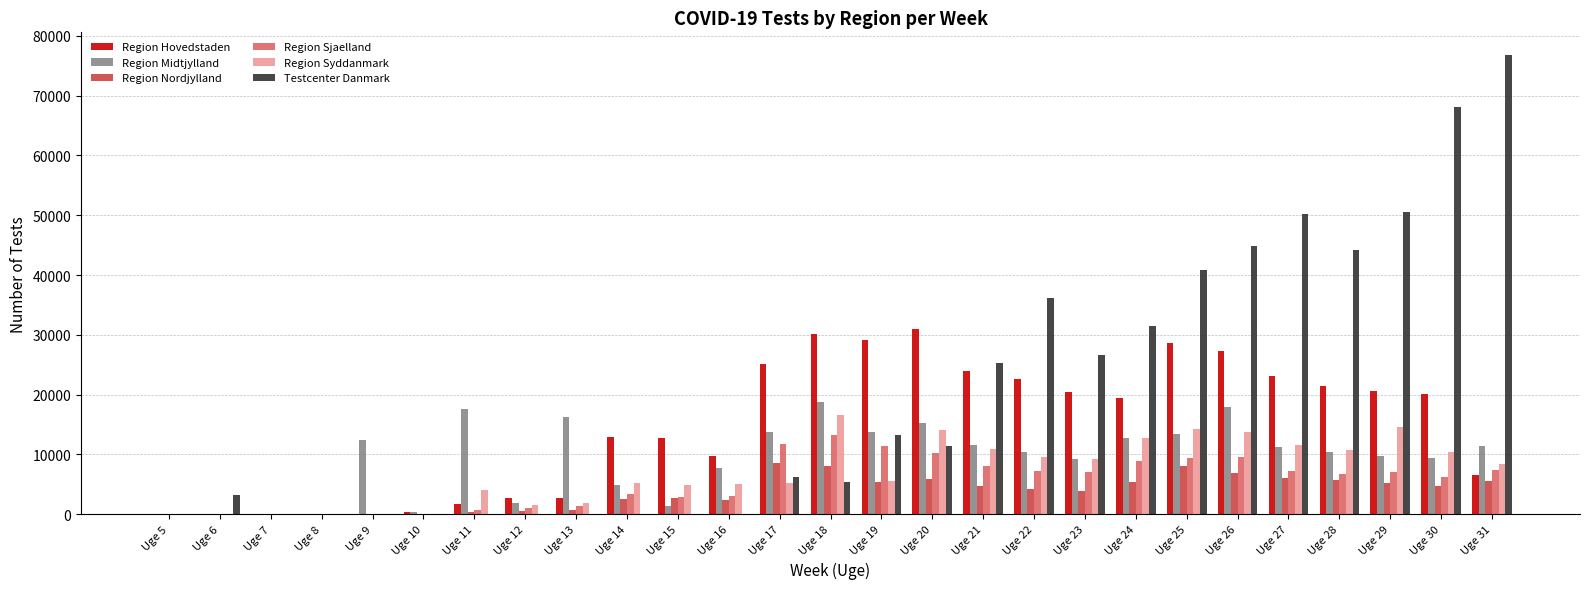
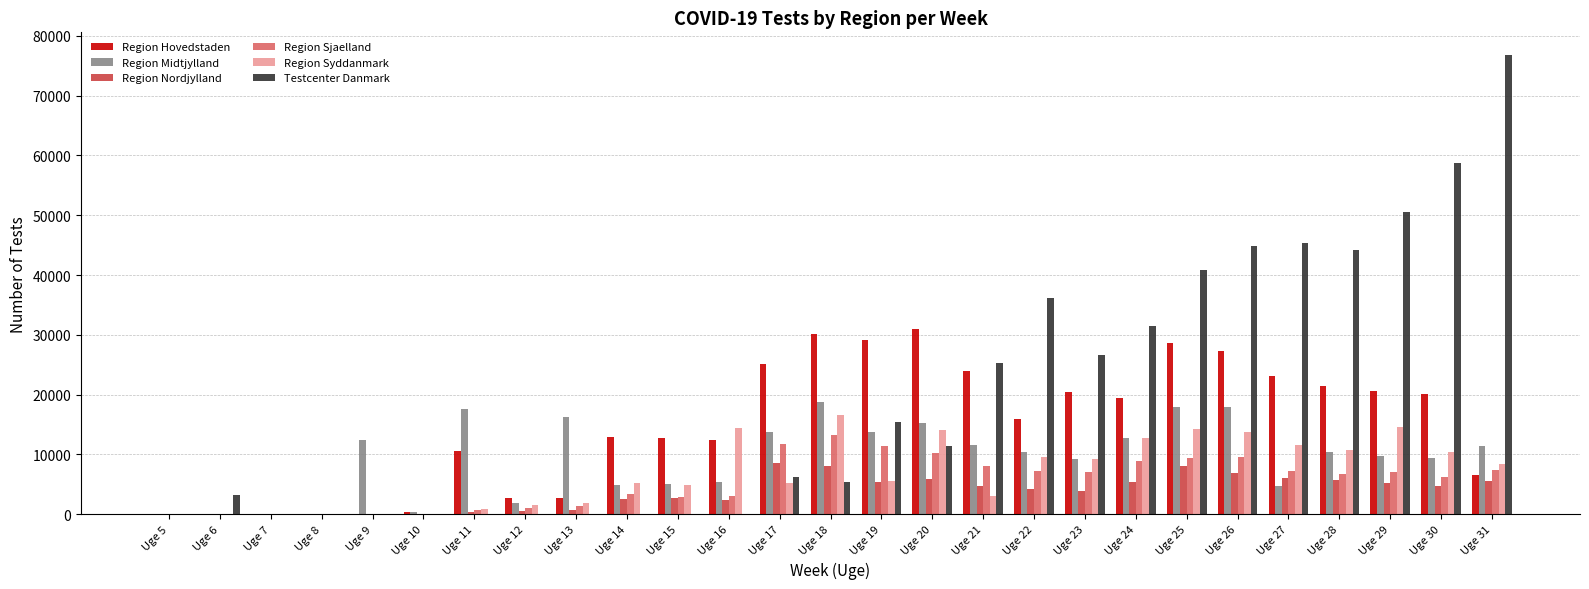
  {
    "Region Hovedstaden": {
-     "Uge 11": 2000,
+     "Uge 11": 11000,
      "Uge 12": 3000,
      "Uge 13": 3000,
      "Uge 14": 13000,
      "Uge 15": 13000,
-     "Uge 16": 10000,
+     "Uge 16": 12000,
      "Uge 17": 25000,
      "Uge 18": 30000,
      "Uge 19": 29000,
      "Uge 20": 31000,
      "Uge 21": 24000,
-     "Uge 22": 23000,
+     "Uge 22": 16000,
      "Uge 23": 20000,
      "Uge 24": 19000,
      "Uge 25": 29000,
      "Uge 26": 27000,
      "Uge 27": 23000,
      "Uge 28": 21000,
      "Uge 29": 21000,
      "Uge 30": 20000,
      "Uge 31": 7000
    },
    "Region Midtjylland": {
      "Uge 5": 0,
      "Uge 7": 0,
      "Uge 8": 0,
      "Uge 9": 12000,
      "Uge 11": 18000,
      "Uge 12": 2000,
      "Uge 13": 16000,
      "Uge 14": 5000,
-     "Uge 15": 1000,
-     "Uge 16": 8000,
+     "Uge 15": 5000,
+     "Uge 16": 5000,
      "Uge 17": 14000,
      "Uge 18": 19000,
      "Uge 19": 14000,
      "Uge 20": 15000,
      "Uge 21": 12000,
      "Uge 22": 10000,
      "Uge 23": 9000,
      "Uge 24": 13000,
-     "Uge 25": 13000,
+     "Uge 25": 18000,
      "Uge 26": 18000,
-     "Uge 27": 11000,
+     "Uge 27": 5000,
      "Uge 28": 10000,
      "Uge 29": 10000,
      "Uge 30": 9000,
      "Uge 31": 11000
    },
    "Region Syddanmark": {
      "Uge 5": 0,
      "Uge 6": 0,
      "Uge 7": 0,
      "Uge 8": 0,
      "Uge 9": 0,
-     "Uge 11": 4000,
+     "Uge 11": 1000,
      "Uge 12": 2000,
      "Uge 13": 2000,
      "Uge 14": 5000,
      "Uge 15": 5000,
-     "Uge 16": 5000,
+     "Uge 16": 14000,
      "Uge 17": 5000,
      "Uge 18": 17000,
      "Uge 19": 6000,
      "Uge 20": 14000,
-     "Uge 21": 11000,
+     "Uge 21": 3000,
      "Uge 22": 10000,
      "Uge 23": 9000,
      "Uge 24": 13000,
      "Uge 25": 14000,
      "Uge 26": 14000,
      "Uge 27": 12000,
      "Uge 28": 11000,
      "Uge 29": 14000,
      "Uge 30": 10000,
      "Uge 31": 8000
    },
    "Testcenter Danmark": {
      "Uge 5": 0,
      "Uge 6": 3000,
      "Uge 7": 0,
      "Uge 8": 0,
      "Uge 9": 0,
      "Uge 10": 0,
      "Uge 11": 0,
      "Uge 12": 0,
      "Uge 13": 0,
      "Uge 14": 0,
      "Uge 17": 6000,
      "Uge 18": 5000,
-     "Uge 19": 13000,
+     "Uge 19": 15000,
      "Uge 20": 11000,
      "Uge 21": 25000,
      "Uge 22": 36000,
      "Uge 23": 27000,
      "Uge 24": 31000,
      "Uge 25": 41000,
      "Uge 26": 45000,
-     "Uge 27": 50000,
+     "Uge 27": 45000,
      "Uge 28": 44000,
      "Uge 29": 50000,
-     "Uge 30": 68000,
+     "Uge 30": 59000,
      "Uge 31": 77000
    }
  }
